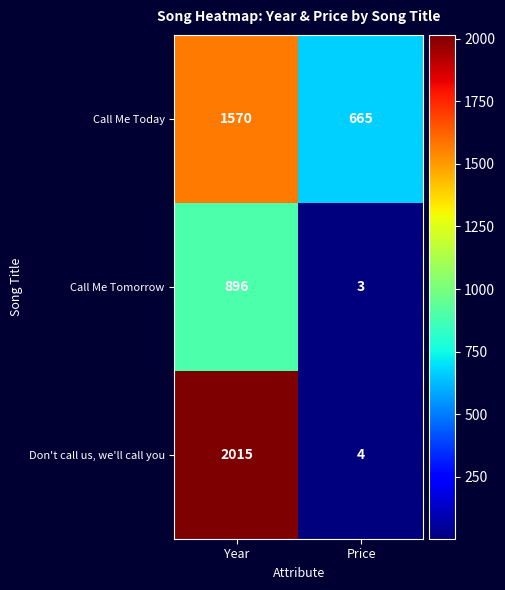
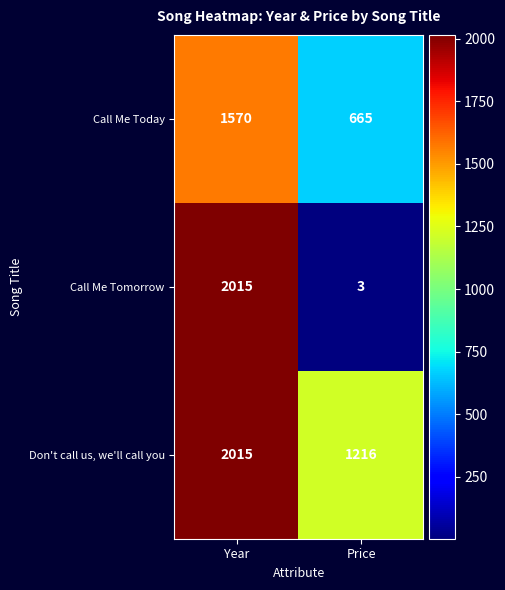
  {
    "Call Me Today": {
      "Year": 1570,
      "Price": 665
    },
    "Call Me Tomorrow": {
-     "Year": 896,
+     "Year": 2015,
      "Price": 3
    },
    "Don't call us, we'll call you": {
      "Year": 2015,
-     "Price": 4
+     "Price": 1216
    }
  }
